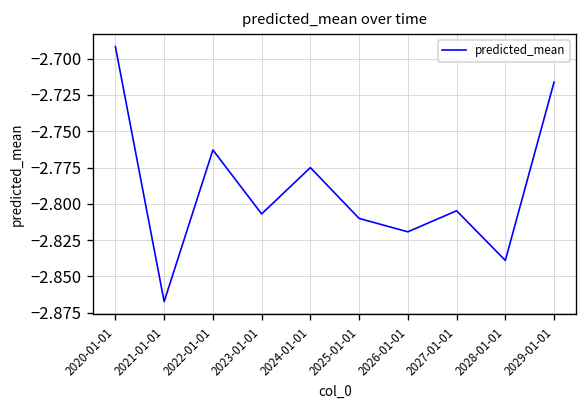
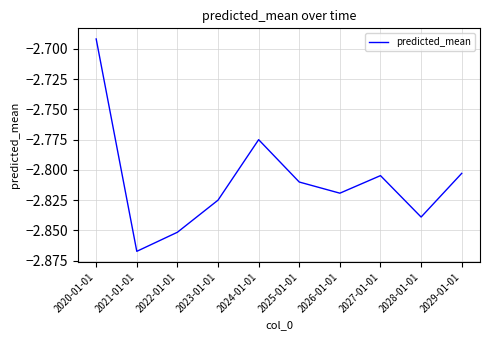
  {
    "2020-01-01": -2.692,
    "2021-01-01": -2.867,
-   "2022-01-01": -2.763,
-   "2023-01-01": -2.807,
+   "2022-01-01": -2.852,
+   "2023-01-01": -2.825,
    "2024-01-01": -2.775,
    "2025-01-01": -2.810,
    "2026-01-01": -2.819,
    "2027-01-01": -2.805,
    "2028-01-01": -2.839,
-   "2029-01-01": -2.716
+   "2029-01-01": -2.803
  }
